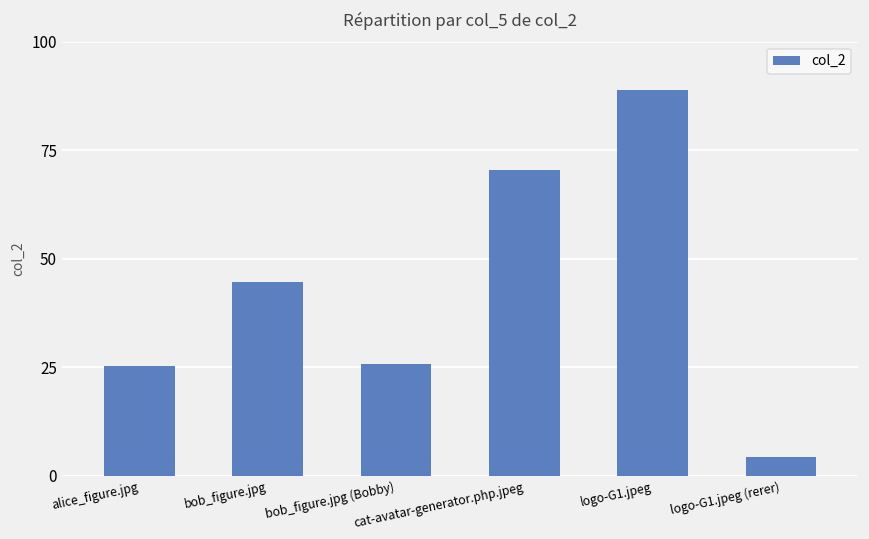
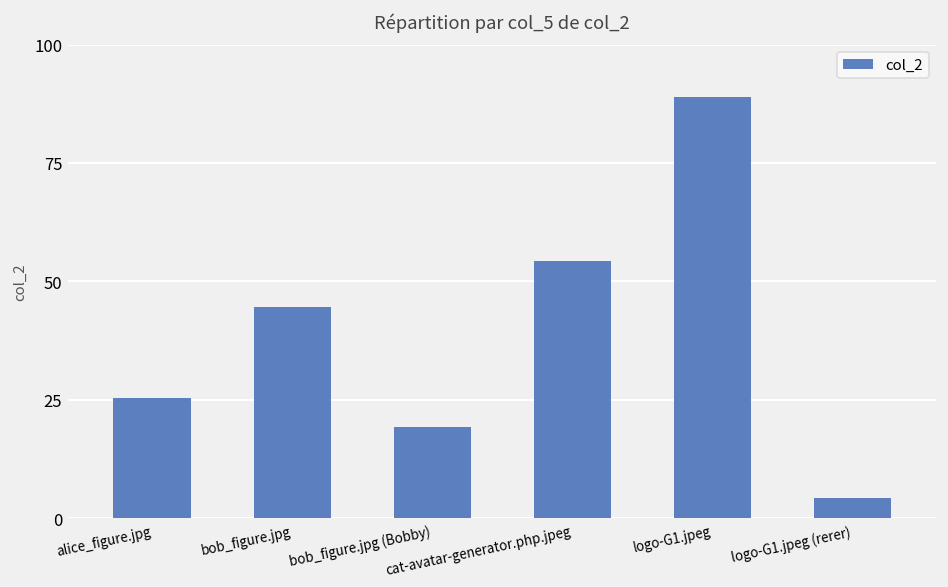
  {
    "alice_figure.jpg": 25,
    "bob_figure.jpg": 45,
-   "bob_figure.jpg (Bobby)": 26,
-   "cat-avatar-generator.php.jpeg": 70,
+   "bob_figure.jpg (Bobby)": 19,
+   "cat-avatar-generator.php.jpeg": 54,
    "logo-G1.jpeg": 89,
    "logo-G1.jpeg (rerer)": 4
  }
